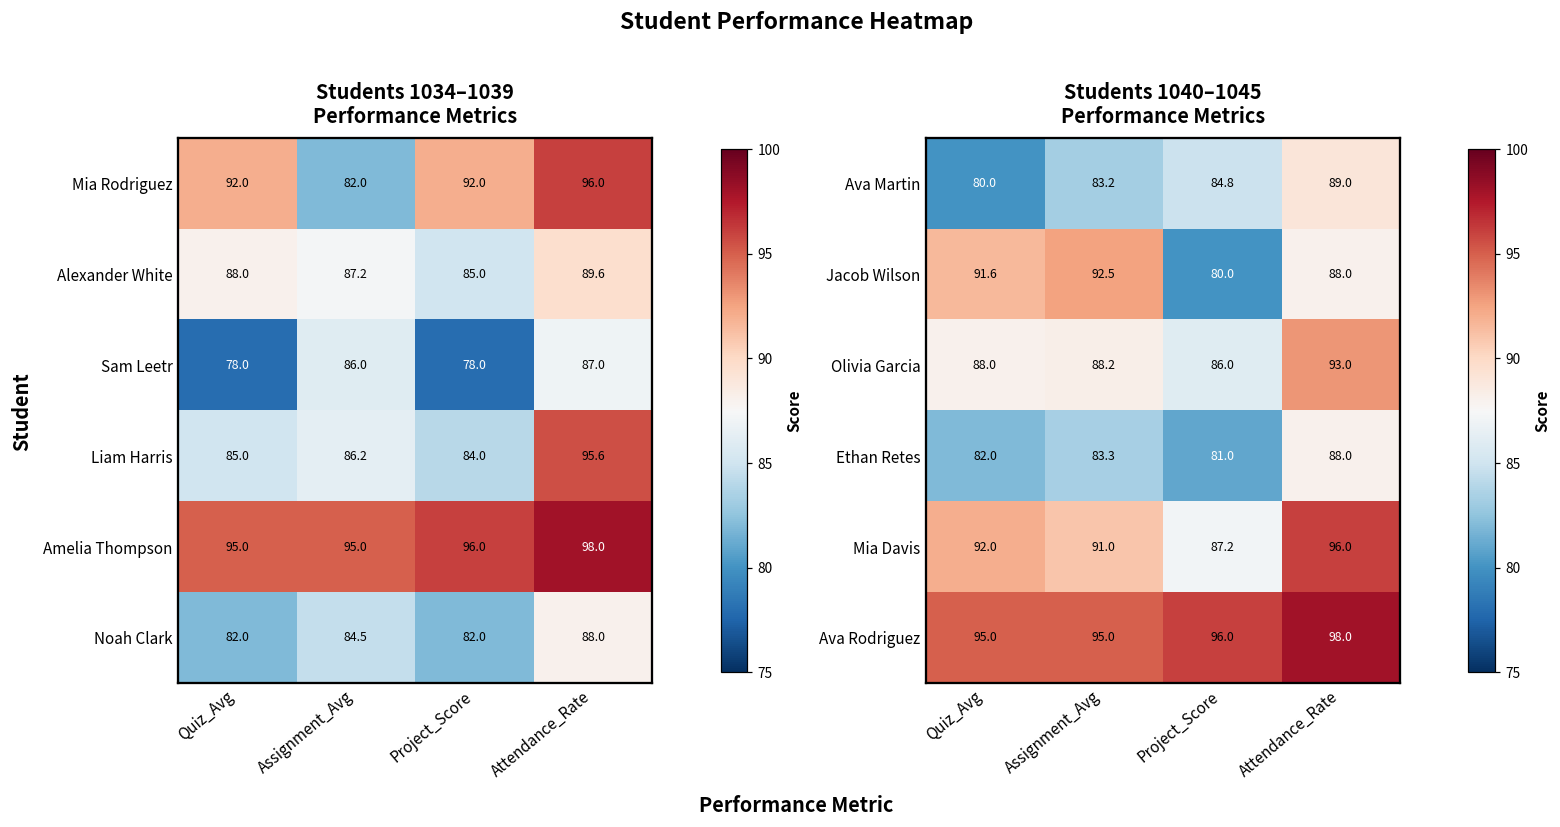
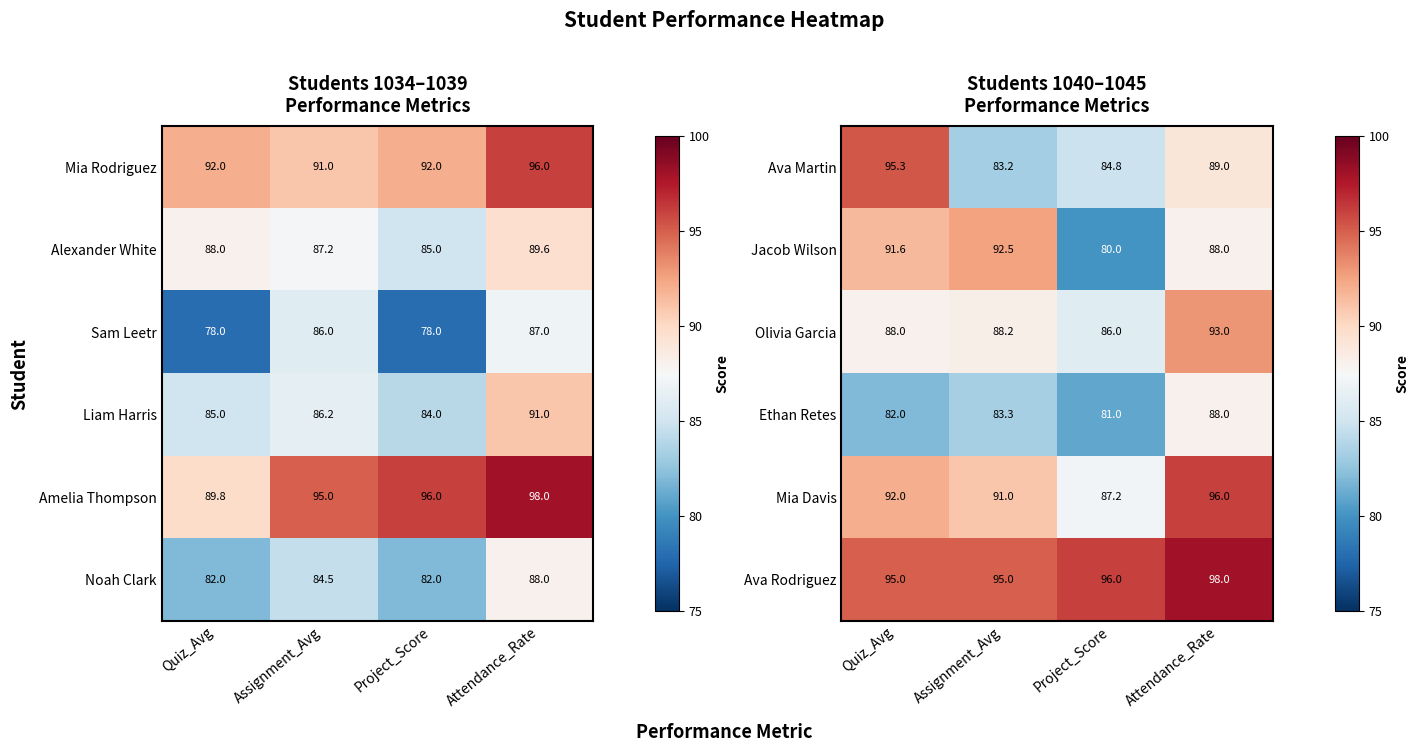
  {
    "Students 1034–1039 Performance Metrics": {
      "Mia Rodriguez": {
        "Quiz_Avg": 92.0,
-       "Assignment_Avg": 82.0,
+       "Assignment_Avg": 91.0,
        "Project_Score": 92.0,
        "Attendance_Rate": 96.0
      },
      "Alexander White": {
        "Quiz_Avg": 88.0,
        "Assignment_Avg": 87.2,
        "Project_Score": 85.0,
        "Attendance_Rate": 89.6
      },
      "Sam Leetr": {
        "Quiz_Avg": 78.0,
        "Assignment_Avg": 86.0,
        "Project_Score": 78.0,
        "Attendance_Rate": 87.0
      },
      "Liam Harris": {
        "Quiz_Avg": 85.0,
        "Assignment_Avg": 86.2,
        "Project_Score": 84.0,
-       "Attendance_Rate": 95.6
+       "Attendance_Rate": 91.0
      },
      "Amelia Thompson": {
-       "Quiz_Avg": 95.0,
+       "Quiz_Avg": 89.8,
        "Assignment_Avg": 95.0,
        "Project_Score": 96.0,
        "Attendance_Rate": 98.0
      },
      "Noah Clark": {
        "Quiz_Avg": 82.0,
        "Assignment_Avg": 84.5,
        "Project_Score": 82.0,
        "Attendance_Rate": 88.0
      }
    },
    "Students 1040–1045 Performance Metrics": {
      "Ava Martin": {
-       "Quiz_Avg": 80.0,
+       "Quiz_Avg": 95.3,
        "Assignment_Avg": 83.2,
        "Project_Score": 84.8,
        "Attendance_Rate": 89.0
      },
      "Jacob Wilson": {
        "Quiz_Avg": 91.6,
        "Assignment_Avg": 92.5,
        "Project_Score": 80.0,
        "Attendance_Rate": 88.0
      },
      "Olivia Garcia": {
        "Quiz_Avg": 88.0,
        "Assignment_Avg": 88.2,
        "Project_Score": 86.0,
        "Attendance_Rate": 93.0
      },
      "Ethan Retes": {
        "Quiz_Avg": 82.0,
        "Assignment_Avg": 83.3,
        "Project_Score": 81.0,
        "Attendance_Rate": 88.0
      },
      "Mia Davis": {
        "Quiz_Avg": 92.0,
        "Assignment_Avg": 91.0,
        "Project_Score": 87.2,
        "Attendance_Rate": 96.0
      },
      "Ava Rodriguez": {
        "Quiz_Avg": 95.0,
        "Assignment_Avg": 95.0,
        "Project_Score": 96.0,
        "Attendance_Rate": 98.0
      }
    }
  }
